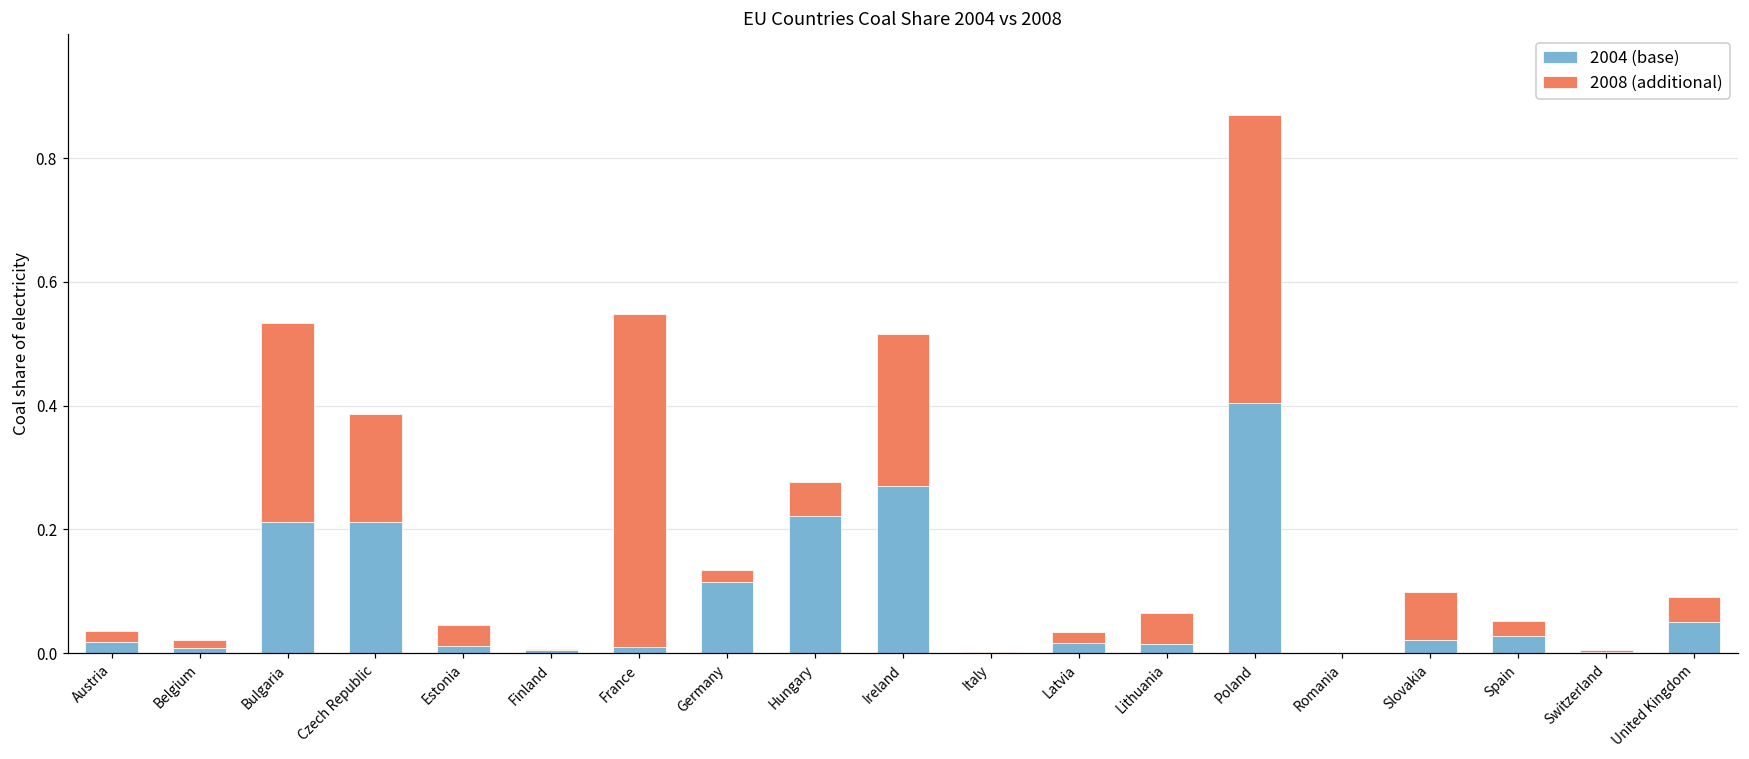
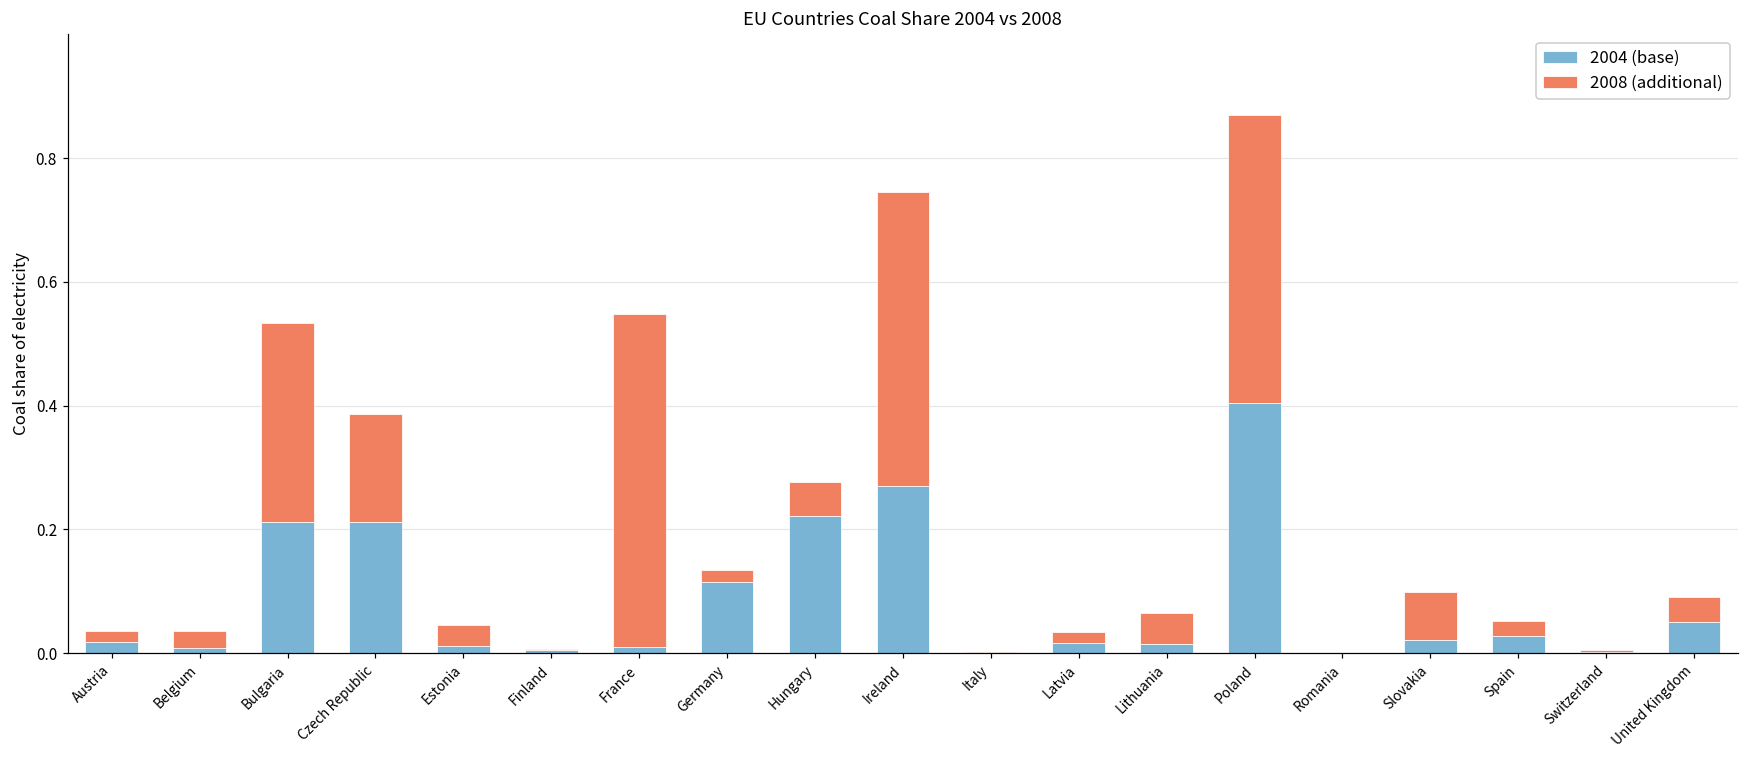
  {
    "2004 (base)": {
      "Austria": 0.02,
      "Belgium": 0.01,
      "Bulgaria": 0.21,
      "Czech Republic": 0.21,
      "Estonia": 0.01,
      "France": 0.01,
      "Germany": 0.12,
      "Hungary": 0.22,
      "Ireland": 0.27,
      "Latvia": 0.02,
      "Lithuania": 0.01,
      "Poland": 0.40,
      "Romania": 0.00,
      "Slovakia": 0.02,
      "Spain": 0.03,
      "United Kingdom": 0.05
    },
    "2008 (additional)": {
      "Austria": 0.02,
-     "Belgium": 0.01,
+     "Belgium": 0.03,
      "Bulgaria": 0.32,
      "Czech Republic": 0.17,
      "Estonia": 0.03,
      "France": 0.54,
      "Germany": 0.02,
      "Hungary": 0.05,
-     "Ireland": 0.25,
+     "Ireland": 0.48,
      "Latvia": 0.02,
      "Lithuania": 0.05,
      "Poland": 0.47,
      "Romania": 0.00,
      "Slovakia": 0.08,
      "Spain": 0.03,
      "United Kingdom": 0.04
    }
  }
